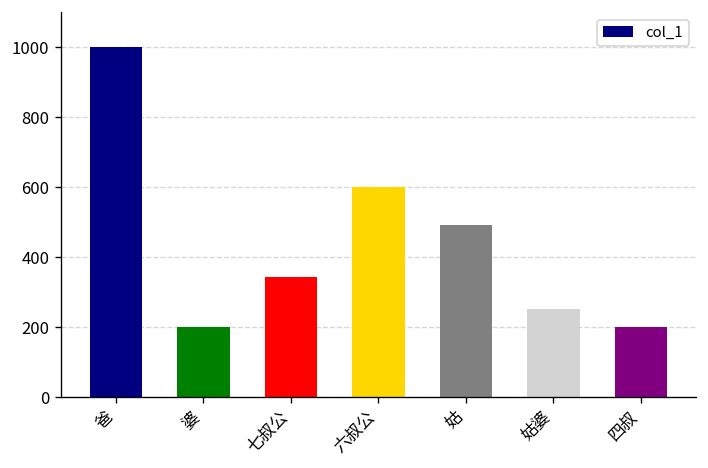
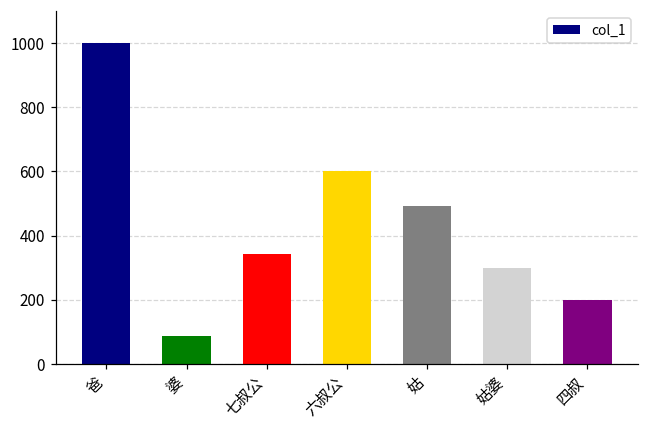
  {
    "爸": 1000,
-   "婆": 200,
+   "婆": 90,
    "七叔公": 340,
    "六叔公": 600,
    "姑": 490,
-   "姑婆": 250,
+   "姑婆": 300,
    "四叔": 200
  }
